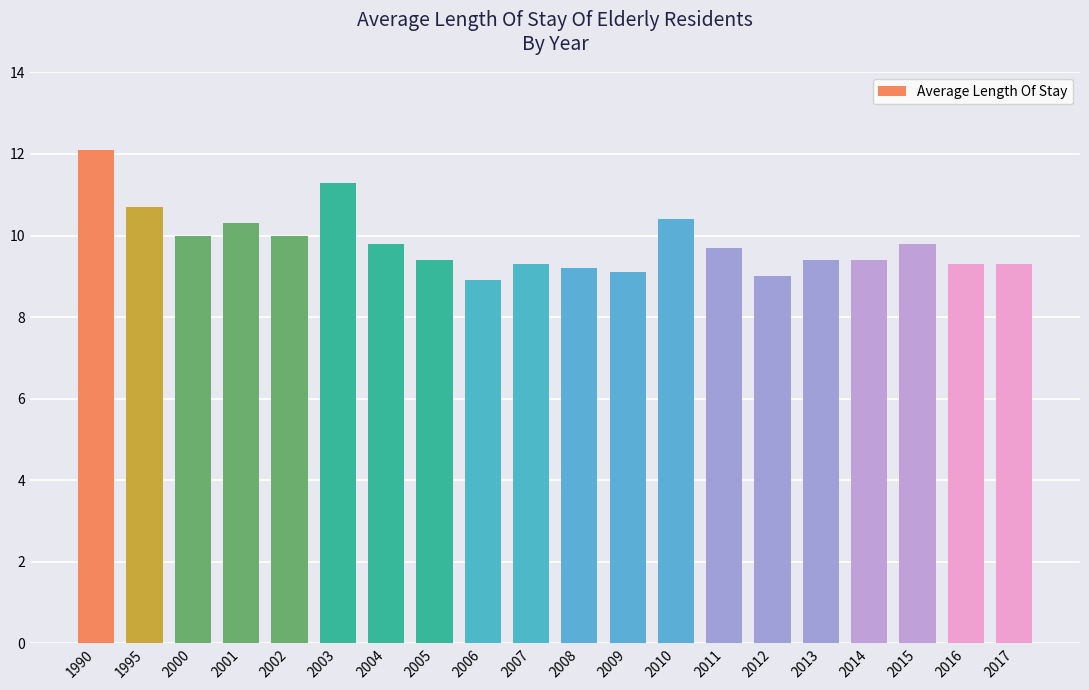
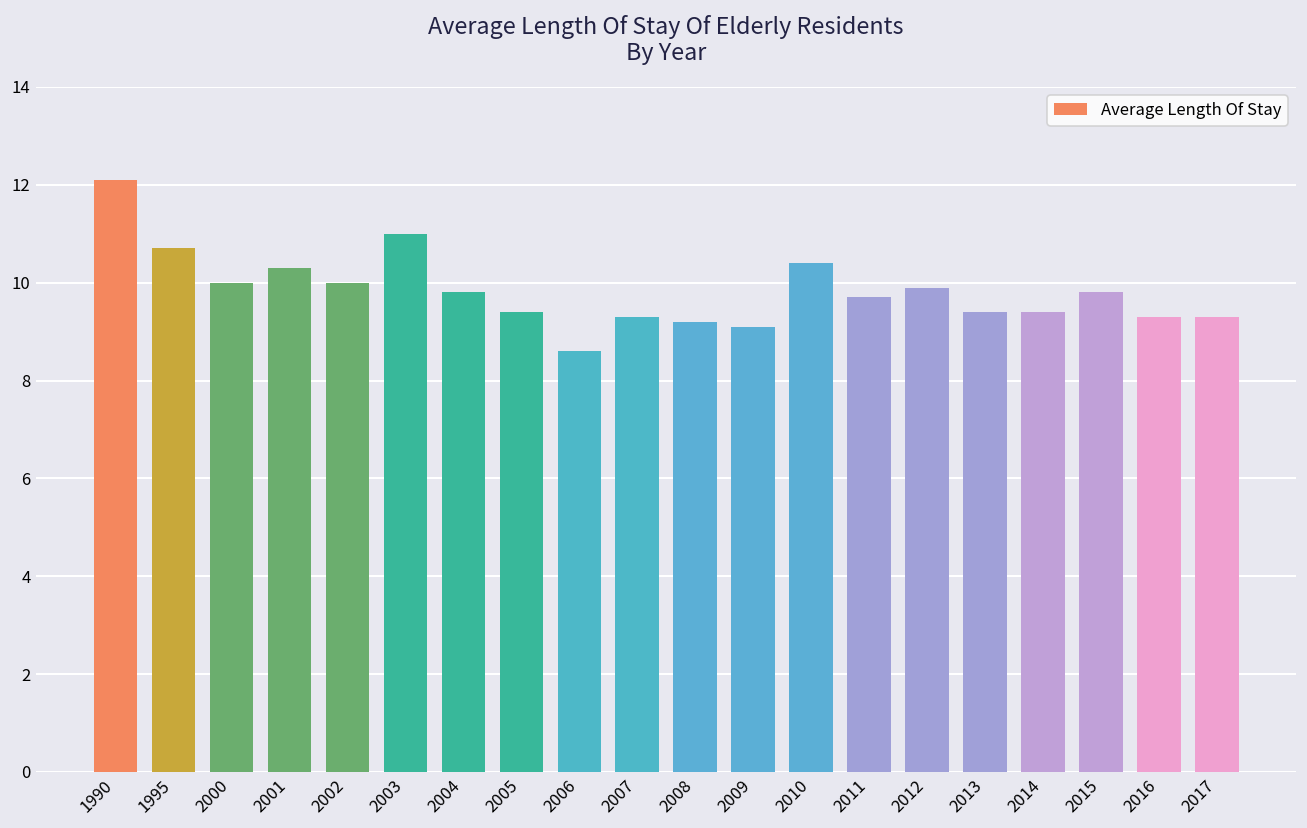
  {
    "1990": 12.1,
    "1995": 10.7,
    "2000": 10.0,
    "2001": 10.3,
    "2002": 10.0,
-   "2003": 11.3,
+   "2003": 11.0,
    "2004": 9.8,
    "2005": 9.4,
-   "2006": 8.9,
+   "2006": 8.6,
    "2007": 9.3,
    "2008": 9.2,
    "2009": 9.1,
    "2010": 10.4,
    "2011": 9.7,
-   "2012": 9.0,
+   "2012": 9.9,
    "2013": 9.4,
    "2014": 9.4,
    "2015": 9.8,
    "2016": 9.3,
    "2017": 9.3
  }
